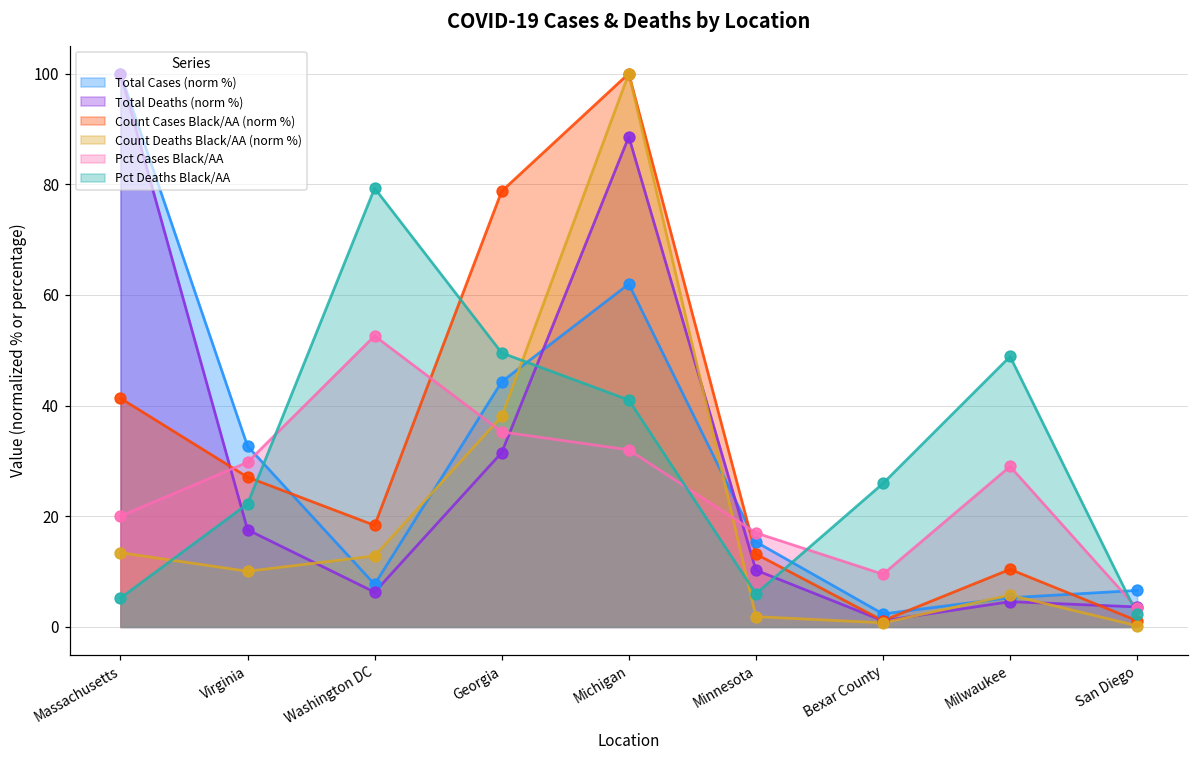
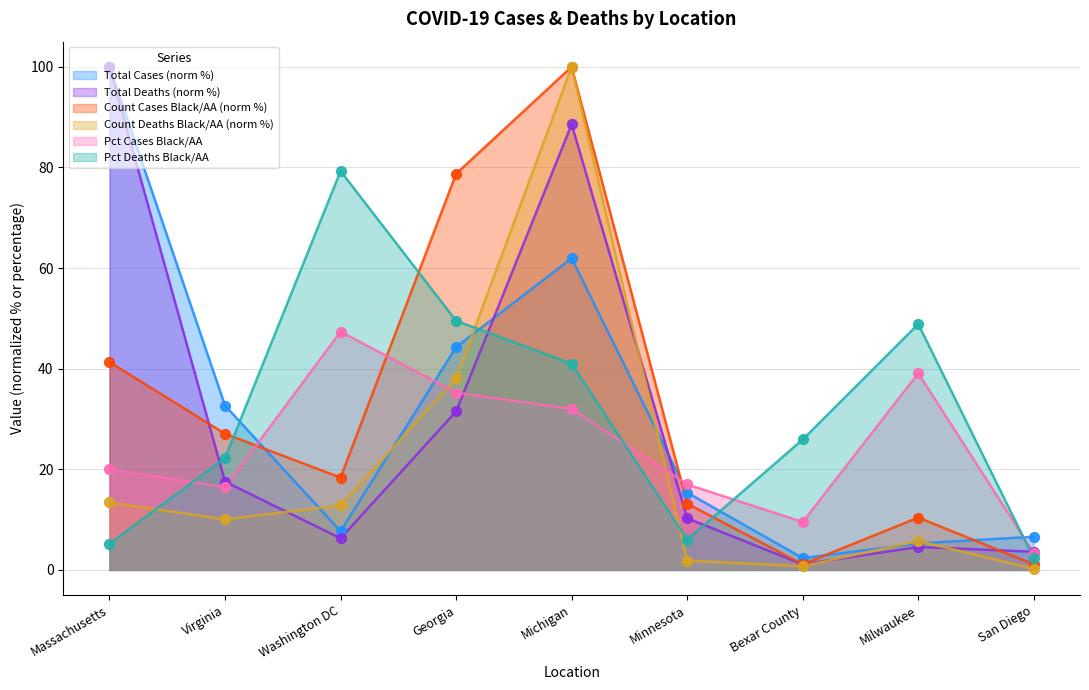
  {
    "Total Deaths (norm %)": {
      "Virginia": 18,
      "Washington DC": 6,
      "Georgia": 32,
      "Michigan": 89,
      "Minnesota": 10,
      "Milwaukee": 5
    },
    "Pct Cases Black/AA": {
      "Massachusetts": 20,
-     "Virginia": 30,
-     "Washington DC": 53,
+     "Virginia": 16,
+     "Washington DC": 47,
      "Georgia": 35,
      "Michigan": 32,
      "Minnesota": 17,
      "Bexar County": 10,
-     "Milwaukee": 29
+     "Milwaukee": 39
    }
  }
